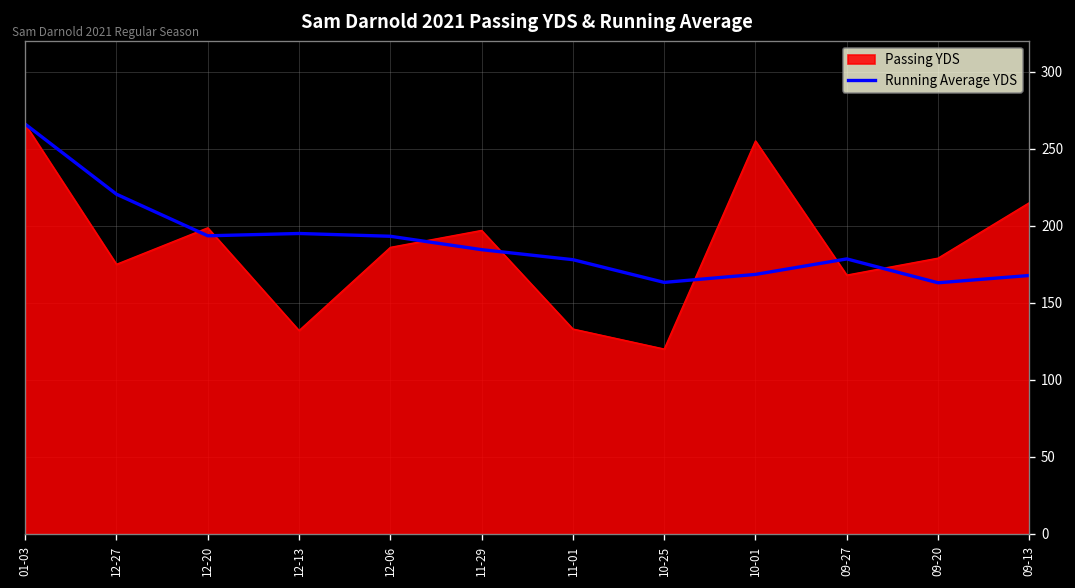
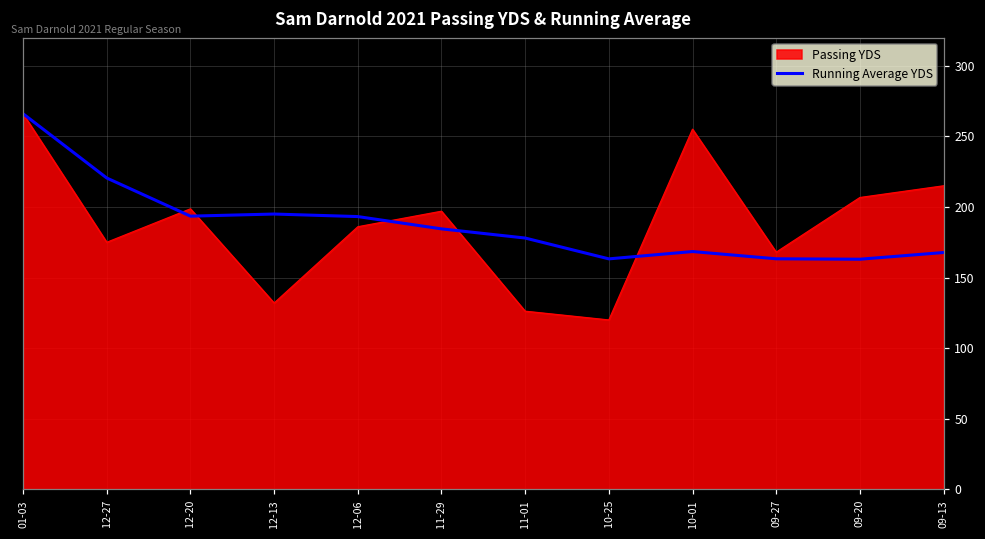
  {
    "Passing YDS": {
      "12-27": 175,
      "12-20": 199,
      "12-13": 132,
      "12-06": 186,
      "11-29": 197,
-     "11-01": 133,
+     "11-01": 126,
      "10-25": 120,
      "10-01": 255,
      "09-27": 168,
-     "09-20": 179,
+     "09-20": 207,
      "09-13": 215
    },
    "Running Average YDS": {
      "12-27": 221,
      "12-20": 194,
      "12-13": 195,
      "12-06": 193,
      "11-29": 185,
      "11-01": 178,
      "10-25": 163,
      "10-01": 168,
-     "09-27": 179,
+     "09-27": 163,
      "09-20": 163,
      "09-13": 168
    }
  }
